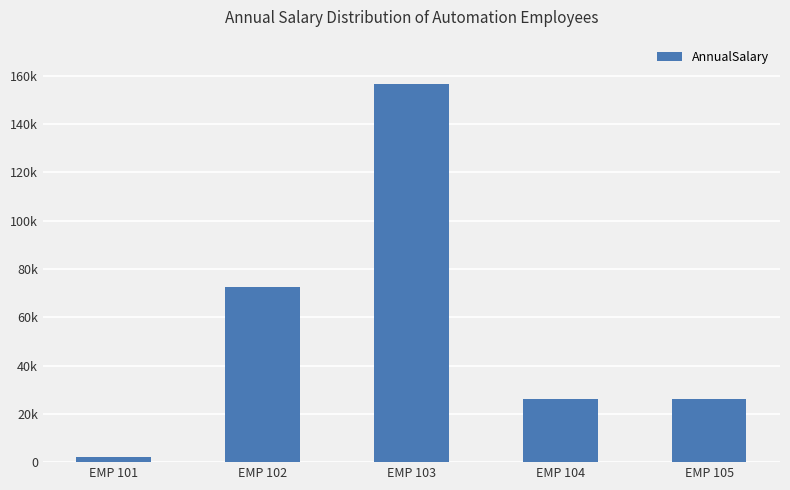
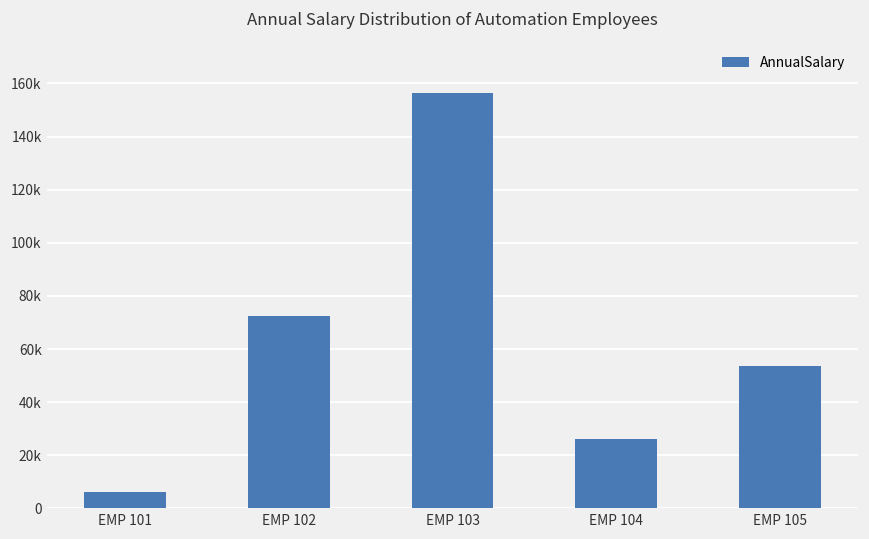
  {
-   "EMP 101": 2000,
+   "EMP 101": 6000,
    "EMP 102": 73000,
    "EMP 103": 157000,
    "EMP 104": 26000,
-   "EMP 105": 26000
+   "EMP 105": 53000
  }
